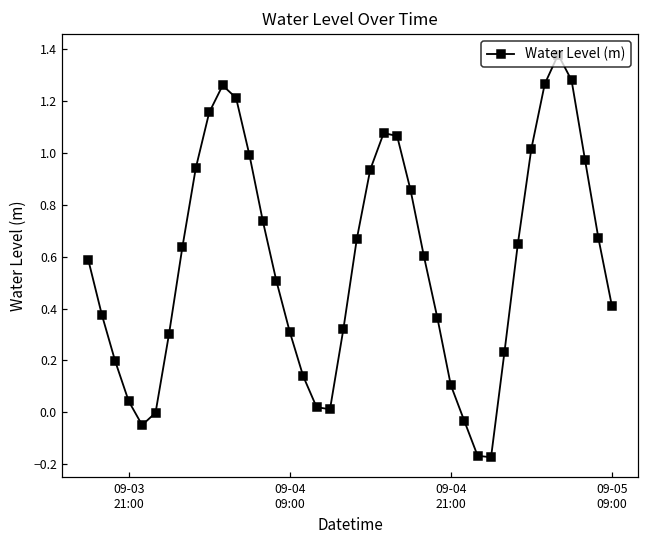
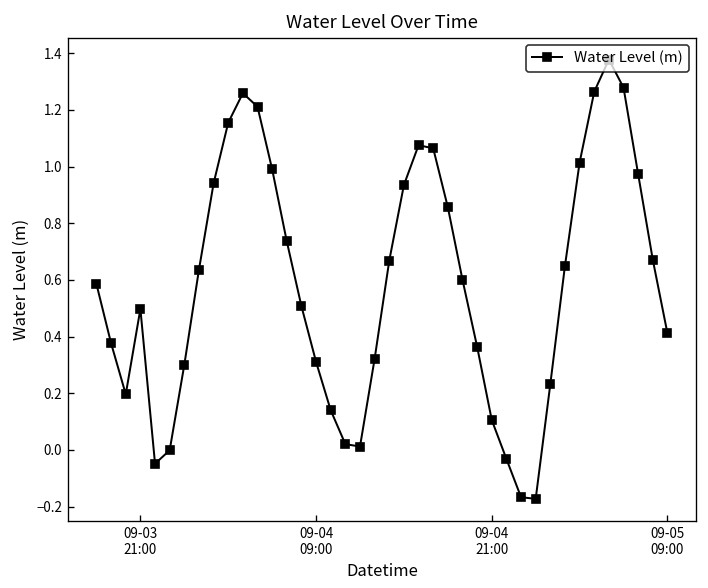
  {
-   "09-03 21:00": 0.04,
+   "09-03 21:00": 0.50,
    "09-04 09:00": 0.31,
    "09-04 21:00": 0.11,
    "09-05 09:00": 0.41
  }
